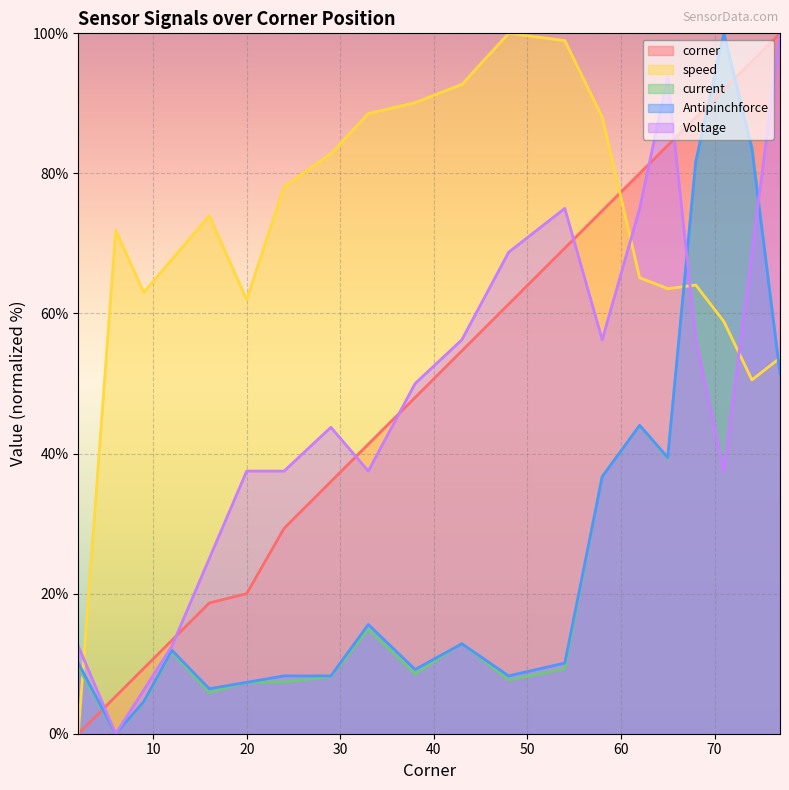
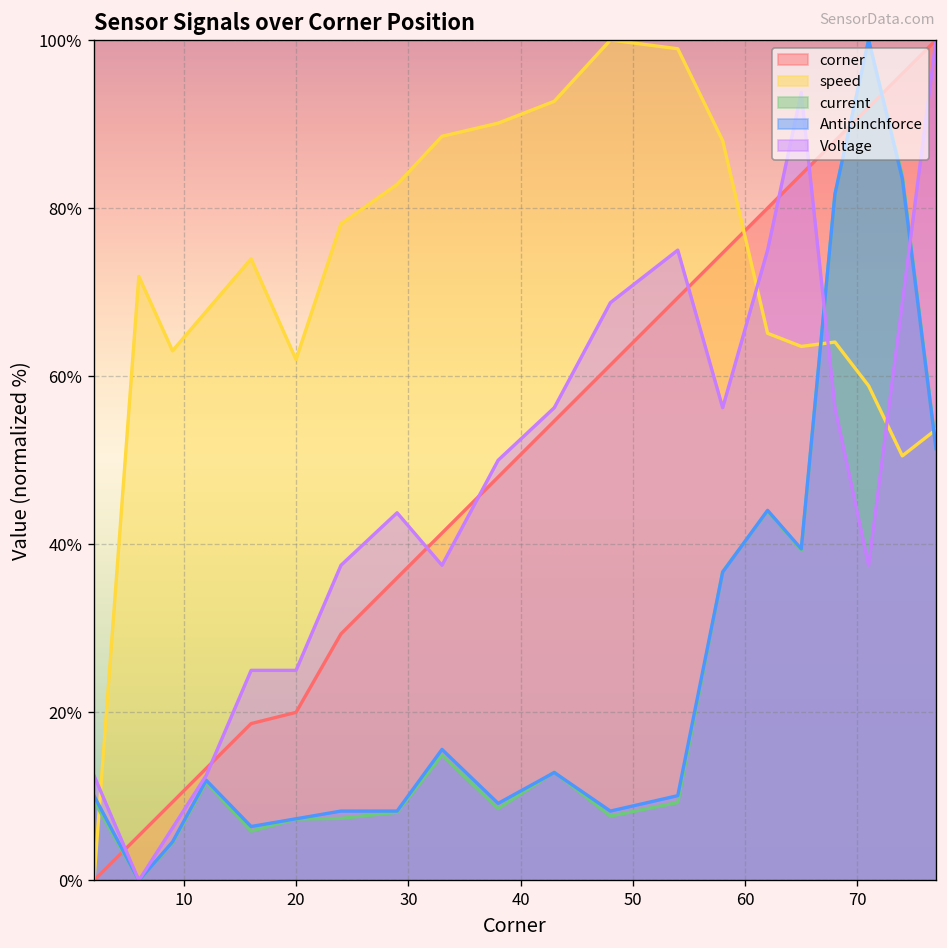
  {
    "corner": {
      "20": "20%"
    },
    "speed": {
      "20": "62%"
    },
    "Voltage": {
-     "20": "38%"
+     "20": "25%"
    }
  }
